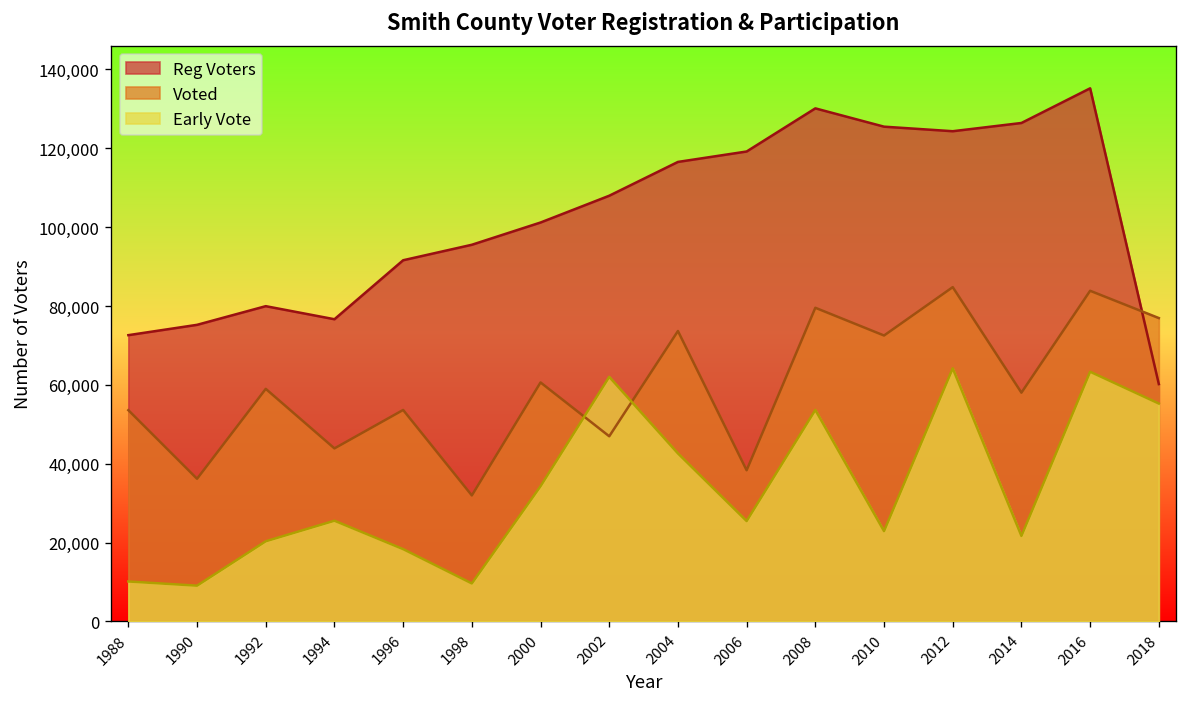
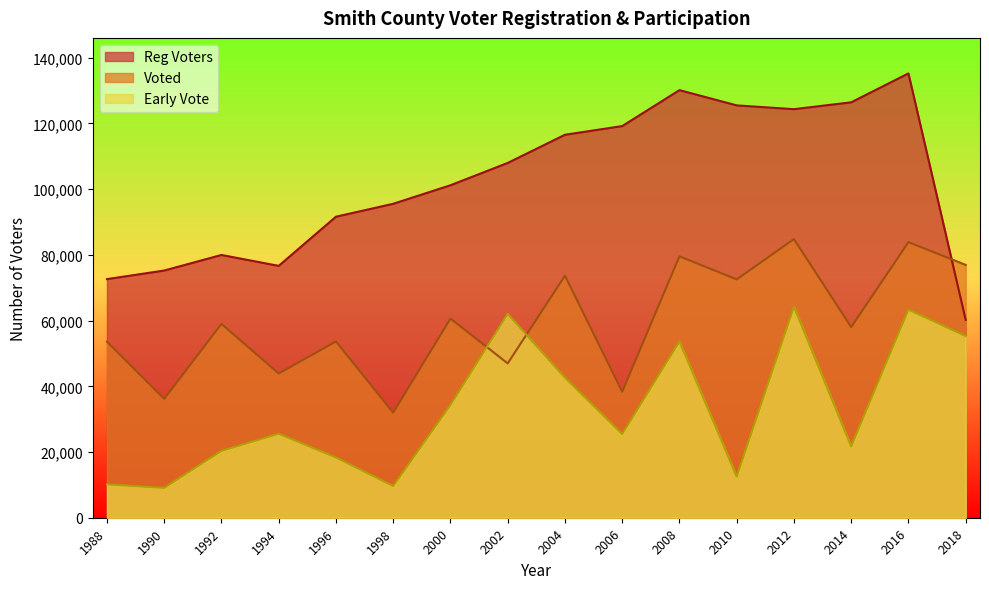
  {
    "Reg Voters": {
      "1988": "73,000",
      "1990": "75,000",
      "1992": "80,000",
      "1994": "77,000",
      "1996": "92,000",
      "1998": "96,000",
      "2000": "101,000",
      "2002": "108,000",
      "2004": "117,000",
      "2006": "119,000",
      "2008": "130,000",
      "2010": "125,000",
      "2012": "124,000",
      "2014": "126,000",
      "2016": "135,000",
      "2018": "60,000"
    },
    "Voted": {
      "1988": "54,000",
      "1990": "36,000",
      "1992": "59,000",
      "1994": "44,000",
      "1996": "54,000",
      "1998": "32,000",
      "2000": "61,000",
      "2002": "47,000",
      "2004": "74,000",
      "2006": "38,000",
      "2008": "80,000",
      "2010": "73,000",
      "2012": "85,000",
      "2014": "58,000",
      "2016": "84,000",
      "2018": "77,000"
    },
    "Early Vote": {
      "1988": "10,000",
      "1990": "9,000",
      "1992": "20,000",
      "1994": "26,000",
      "1996": "18,000",
      "1998": "10,000",
      "2000": "34,000",
      "2002": "62,000",
      "2004": "43,000",
      "2006": "25,000",
      "2008": "54,000",
-     "2010": "23,000",
+     "2010": "13,000",
      "2012": "64,000",
      "2014": "22,000",
      "2016": "63,000",
      "2018": "55,000"
    }
  }
